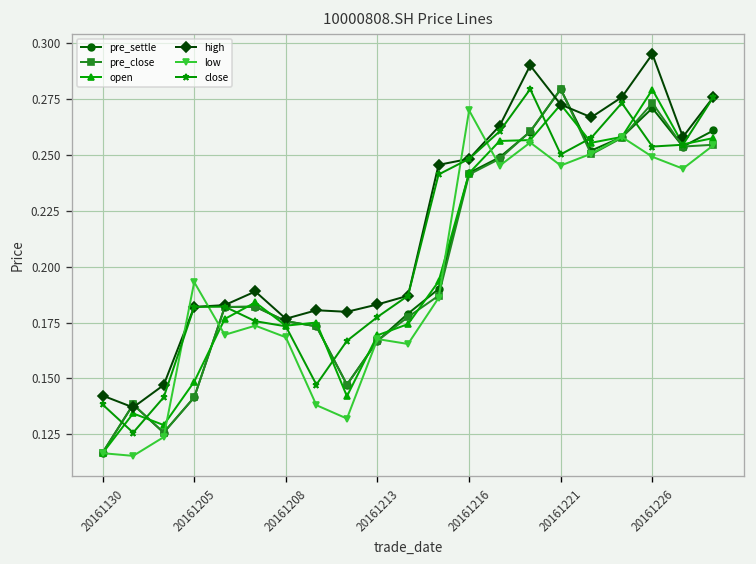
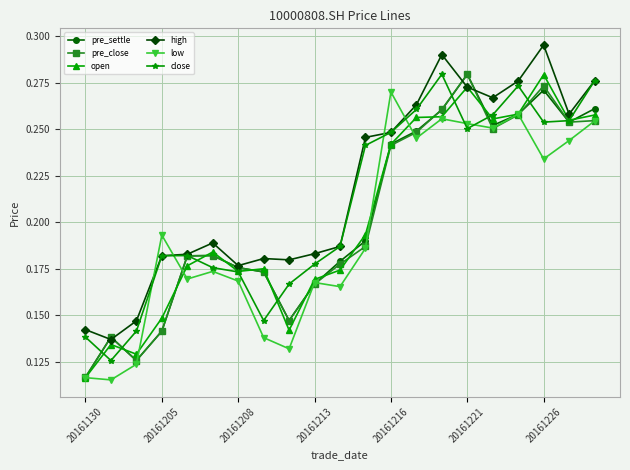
  {
    "low": {
      "20161205": 0.193,
      "20161208": 0.168,
      "20161216": 0.270,
-     "20161221": 0.245,
-     "20161226": 0.249
+     "20161221": 0.253,
+     "20161226": 0.234
    }
  }
